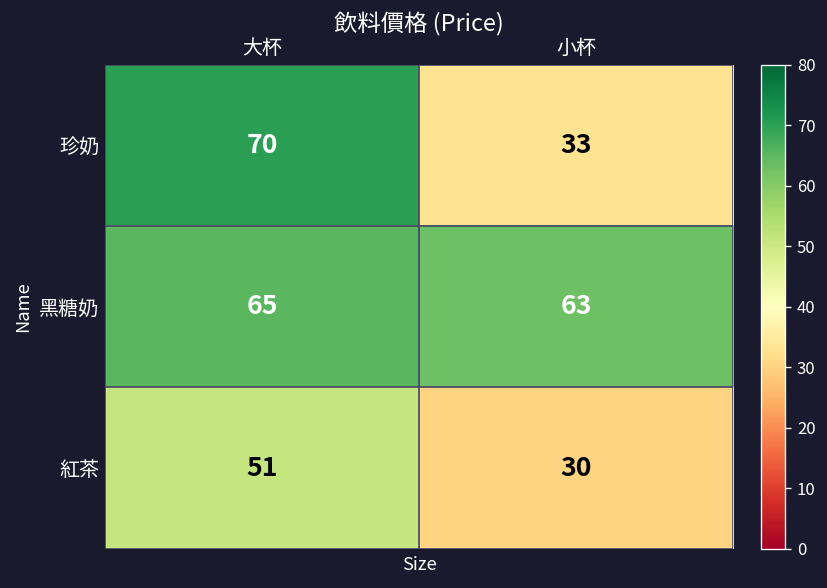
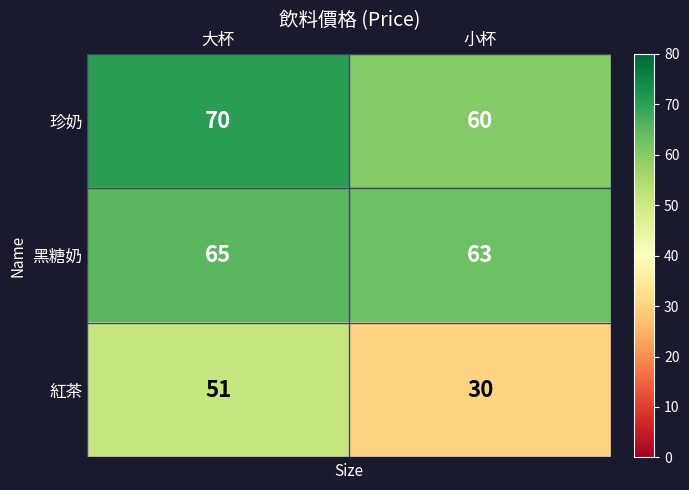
  {
    "珍奶": {
      "大杯": 70,
-     "小杯": 33
+     "小杯": 60
    },
    "黑糖奶": {
      "大杯": 65,
      "小杯": 63
    },
    "紅茶": {
      "大杯": 51,
      "小杯": 30
    }
  }
